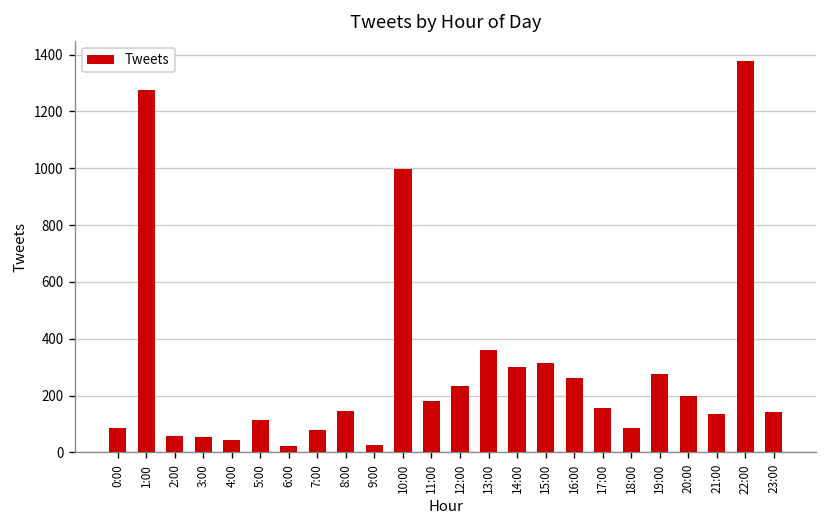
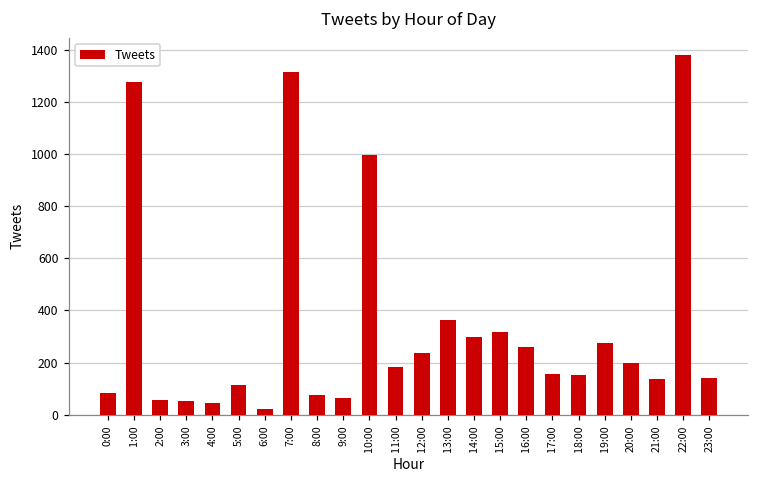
  {
    "0:00": 80,
    "1:00": 1280,
    "2:00": 60,
    "3:00": 50,
    "4:00": 50,
    "5:00": 110,
    "6:00": 20,
-   "7:00": 80,
-   "8:00": 150,
-   "9:00": 30,
+   "7:00": 1320,
+   "8:00": 80,
+   "9:00": 70,
    "10:00": 1000,
    "11:00": 180,
    "12:00": 240,
    "13:00": 360,
    "14:00": 300,
    "15:00": 320,
    "16:00": 260,
    "17:00": 160,
-   "18:00": 90,
+   "18:00": 150,
    "19:00": 280,
    "20:00": 200,
    "21:00": 140,
    "22:00": 1380,
    "23:00": 140
  }
